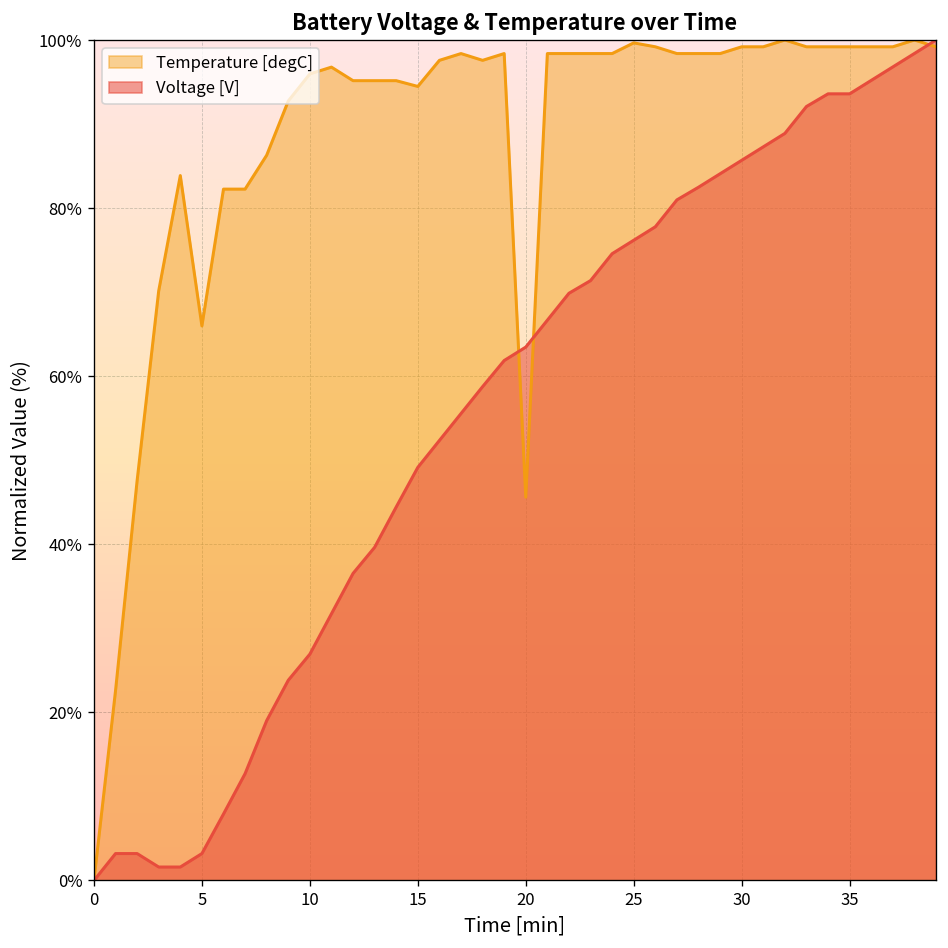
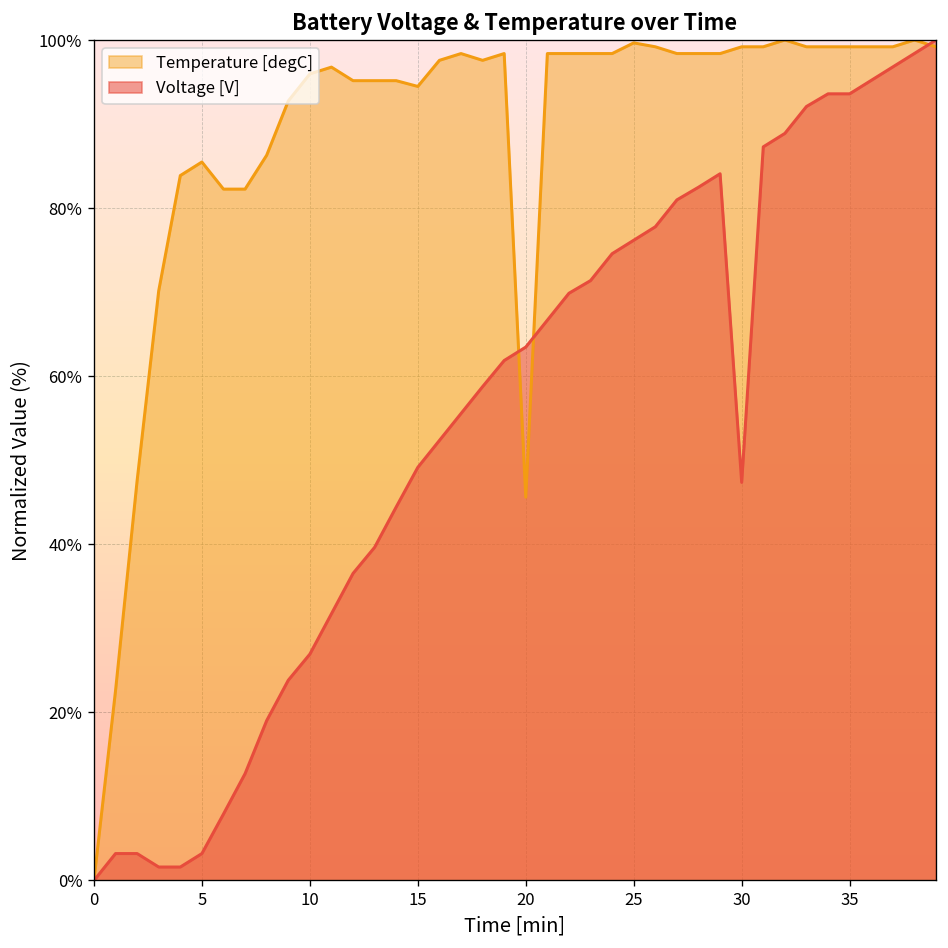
  {
    "Temperature [degC]": {
-     "5": "66%",
+     "5": "85%",
      "15": "94%",
      "20": "46%",
      "25": "100%",
      "30": "99%",
      "35": "99%"
    },
    "Voltage [V]": {
      "5": "3%",
      "10": "27%",
      "15": "49%",
      "20": "63%",
      "25": "76%",
-     "30": "86%",
+     "30": "47%",
      "35": "94%"
    }
  }
